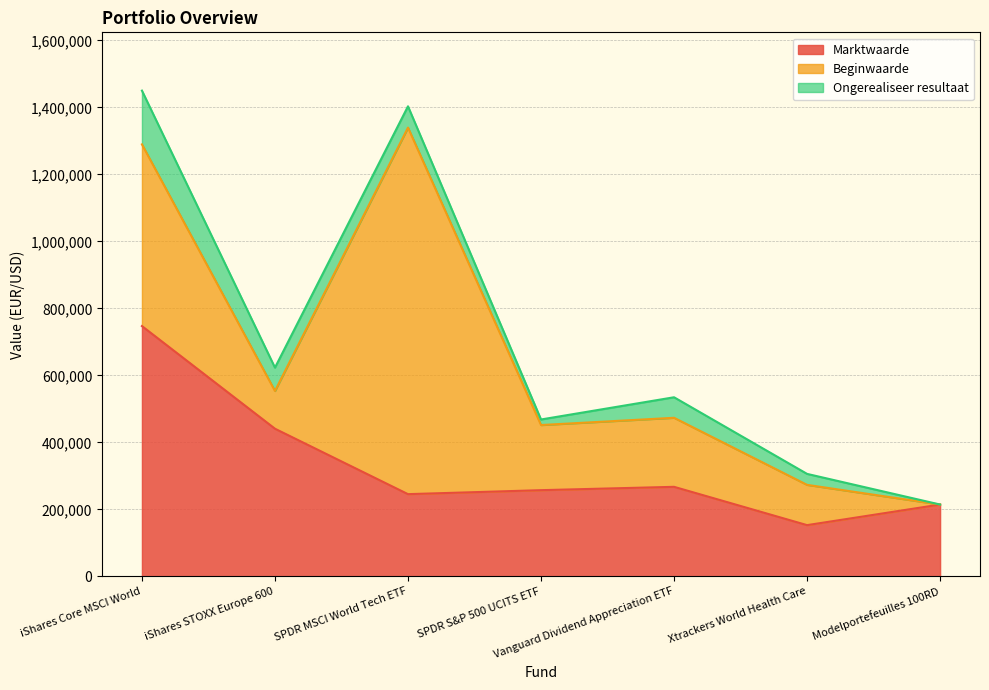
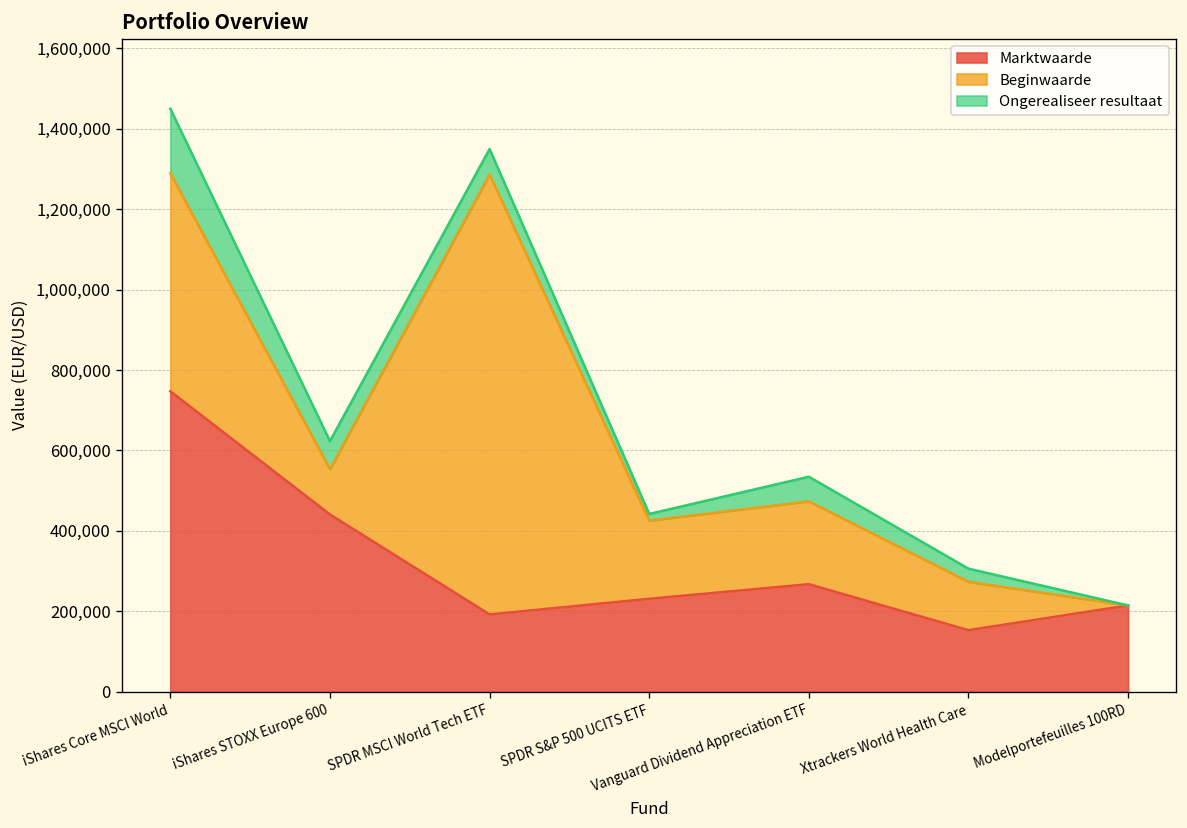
  {
    "Marktwaarde": {
      "iShares Core MSCI World": "750,000",
      "iShares STOXX Europe 600": "440,000",
-     "SPDR MSCI World Tech ETF": "250,000",
-     "SPDR S&P 500 UCITS ETF": "260,000",
+     "SPDR MSCI World Tech ETF": "190,000",
+     "SPDR S&P 500 UCITS ETF": "230,000",
      "Vanguard Dividend Appreciation ETF": "270,000",
      "Xtrackers World Health Care": "150,000"
    },
    "Beginwaarde": {
      "iShares Core MSCI World": "540,000",
      "iShares STOXX Europe 600": "110,000",
      "SPDR MSCI World Tech ETF": "1,090,000",
      "SPDR S&P 500 UCITS ETF": "190,000",
      "Vanguard Dividend Appreciation ETF": "210,000",
      "Xtrackers World Health Care": "120,000"
    },
    "Ongerealiseer resultaat": {
      "iShares Core MSCI World": "160,000",
      "iShares STOXX Europe 600": "70,000",
      "SPDR MSCI World Tech ETF": "60,000",
      "SPDR S&P 500 UCITS ETF": "20,000",
      "Vanguard Dividend Appreciation ETF": "60,000",
      "Xtrackers World Health Care": "30,000"
    }
  }
